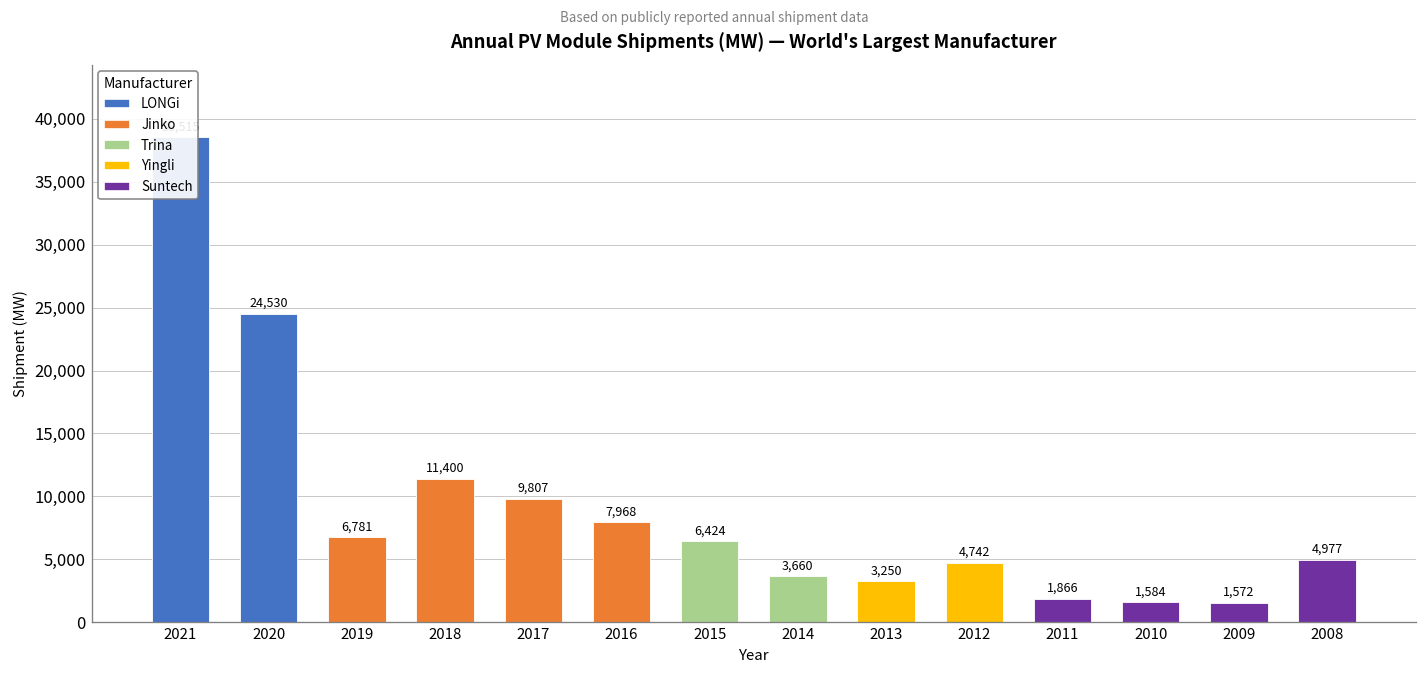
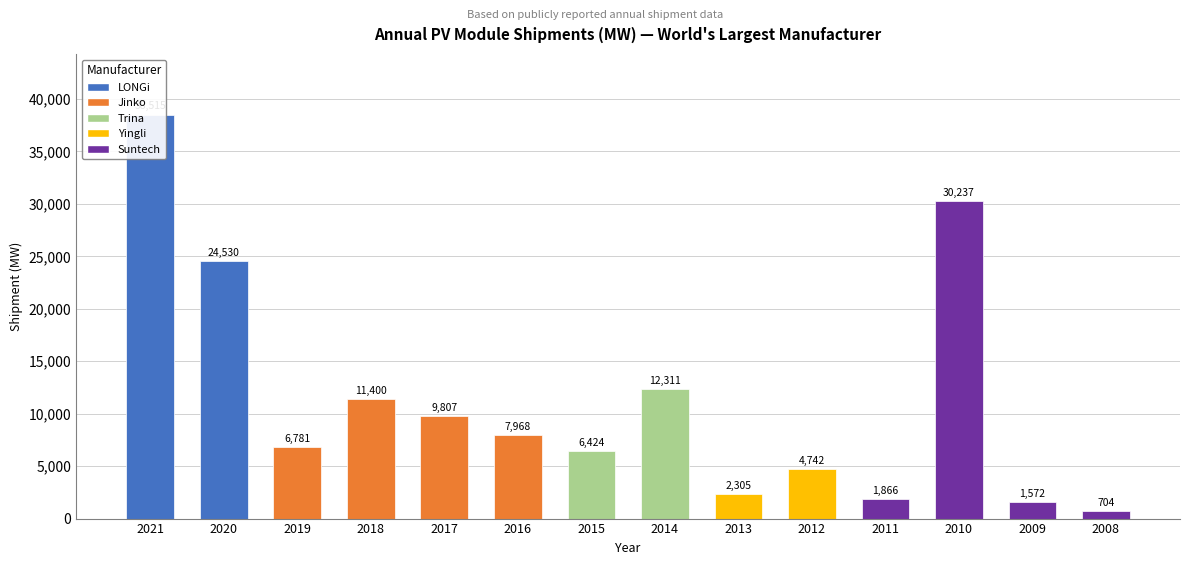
  {
    "2020": "24,530",
    "2019": "6,781",
    "2018": "11,400",
    "2017": "9,807",
    "2016": "7,968",
    "2015": "6,424",
-   "2014": "3,660",
-   "2013": "3,250",
+   "2014": "12,311",
+   "2013": "2,305",
    "2012": "4,742",
    "2011": "1,866",
-   "2010": "1,584",
+   "2010": "30,237",
    "2009": "1,572",
-   "2008": "4,977"
+   "2008": "704"
  }
